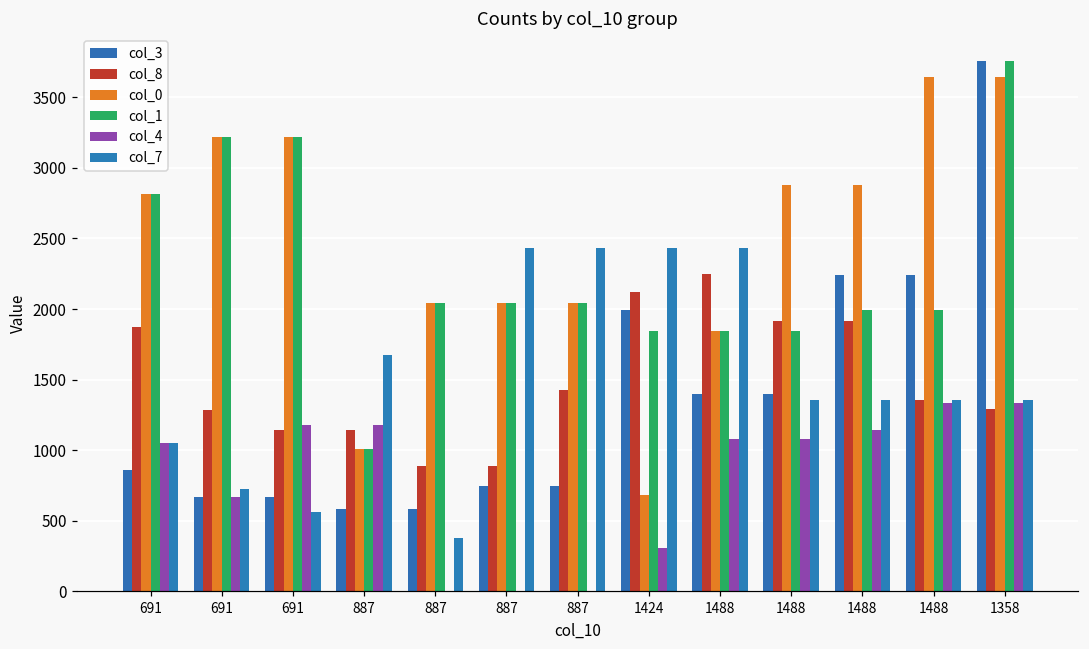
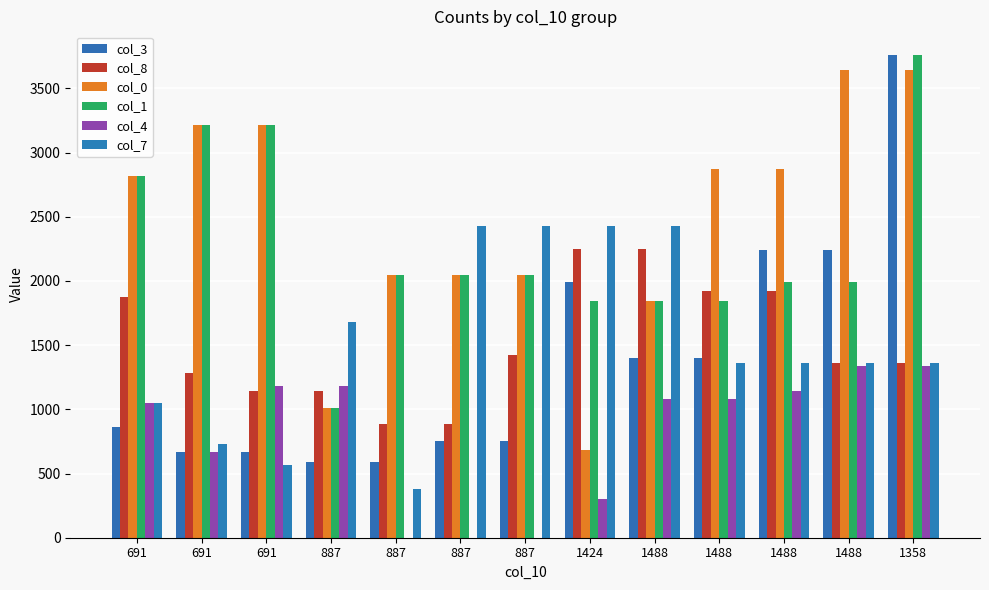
  {
    "col_8": {
-     "1424": 2120,
-     "1358": 1290
+     "1424": 2250,
+     "1358": 1360
    },
    "col_0": {
      "1424": 680,
      "1358": 3650
    },
    "col_1": {
      "1424": 1840,
      "1358": 3760
    },
    "col_4": {
      "1424": 310,
      "1358": 1340
    }
  }
